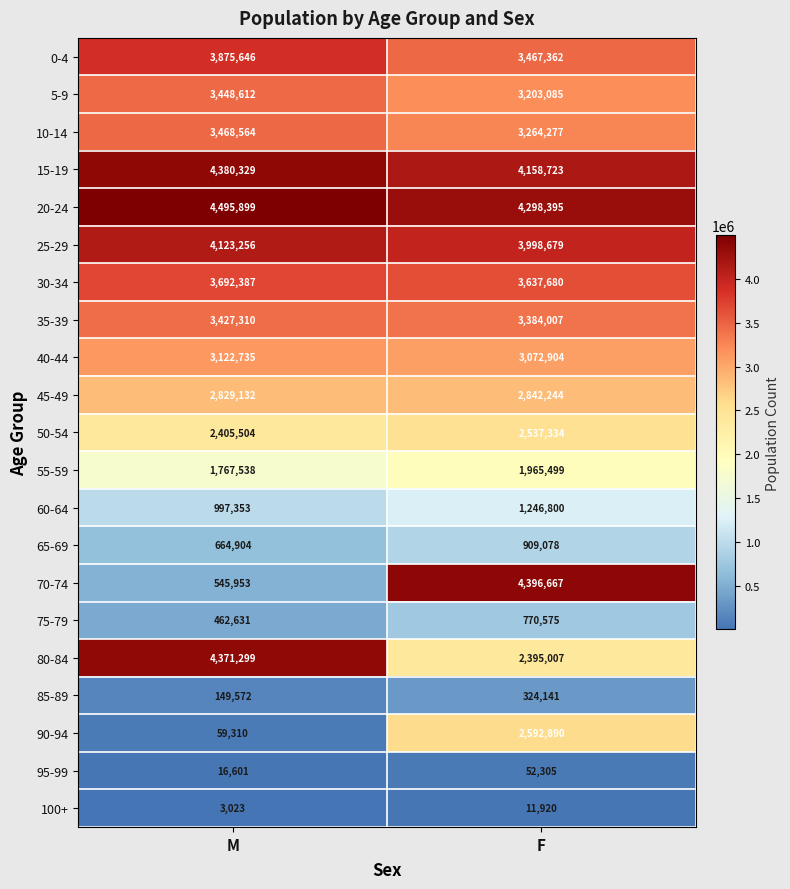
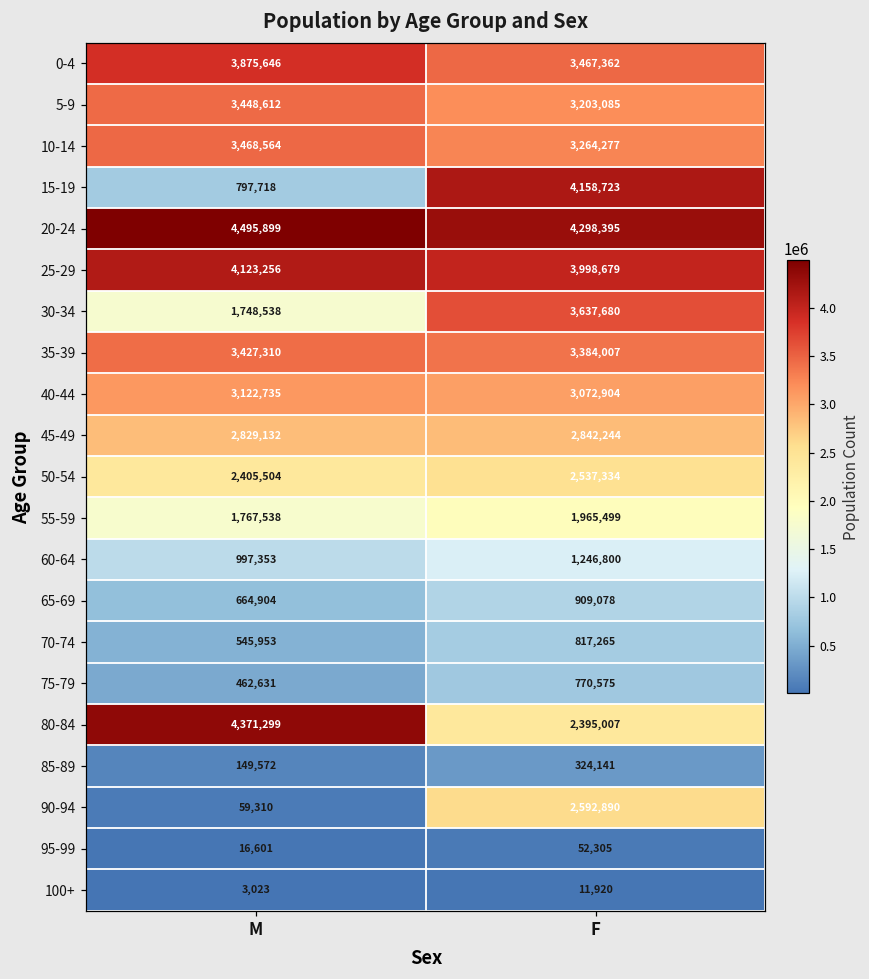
  {
    "0-4": {
      "M": "3,875,646",
      "F": "3,467,362"
    },
    "5-9": {
      "M": "3,448,612",
      "F": "3,203,085"
    },
    "10-14": {
      "M": "3,468,564",
      "F": "3,264,277"
    },
    "15-19": {
-     "M": "4,380,329",
+     "M": "797,718",
      "F": "4,158,723"
    },
    "20-24": {
      "M": "4,495,899",
      "F": "4,298,395"
    },
    "25-29": {
      "M": "4,123,256",
      "F": "3,998,679"
    },
    "30-34": {
-     "M": "3,692,387",
+     "M": "1,748,538",
      "F": "3,637,680"
    },
    "35-39": {
      "M": "3,427,310",
      "F": "3,384,007"
    },
    "40-44": {
      "M": "3,122,735",
      "F": "3,072,904"
    },
    "45-49": {
      "M": "2,829,132",
      "F": "2,842,244"
    },
    "50-54": {
      "M": "2,405,504",
      "F": "2,537,334"
    },
    "55-59": {
      "M": "1,767,538",
      "F": "1,965,499"
    },
    "60-64": {
      "M": "997,353",
      "F": "1,246,800"
    },
    "65-69": {
      "M": "664,904",
      "F": "909,078"
    },
    "70-74": {
      "M": "545,953",
-     "F": "4,396,667"
+     "F": "817,265"
    },
    "75-79": {
      "M": "462,631",
      "F": "770,575"
    },
    "80-84": {
      "M": "4,371,299",
      "F": "2,395,007"
    },
    "85-89": {
      "M": "149,572",
      "F": "324,141"
    },
    "90-94": {
      "M": "59,310",
      "F": "2,592,890"
    },
    "95-99": {
      "M": "16,601",
      "F": "52,305"
    },
    "100+": {
      "M": "3,023",
      "F": "11,920"
    }
  }
